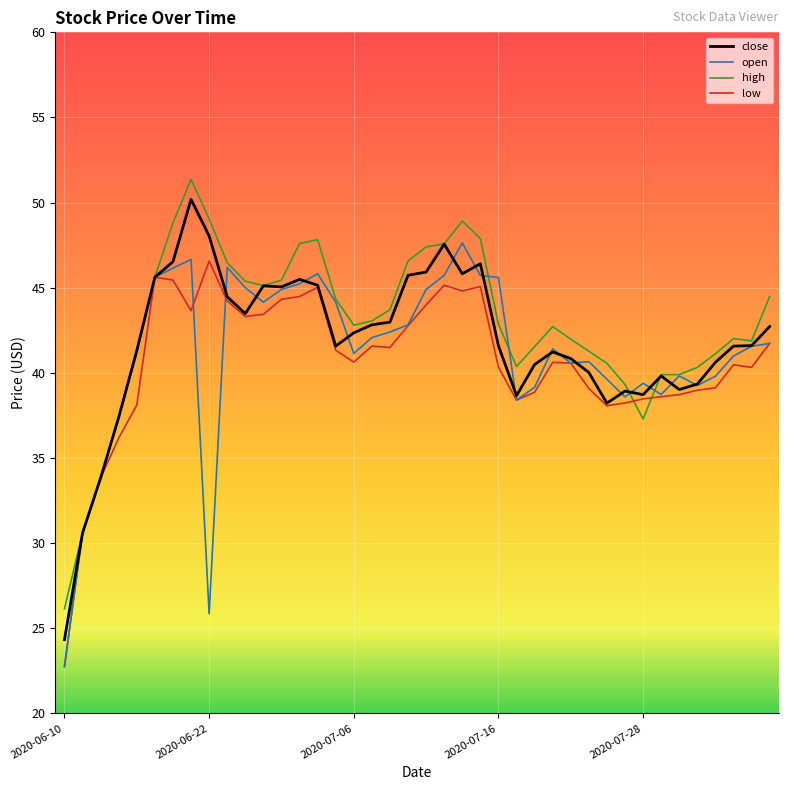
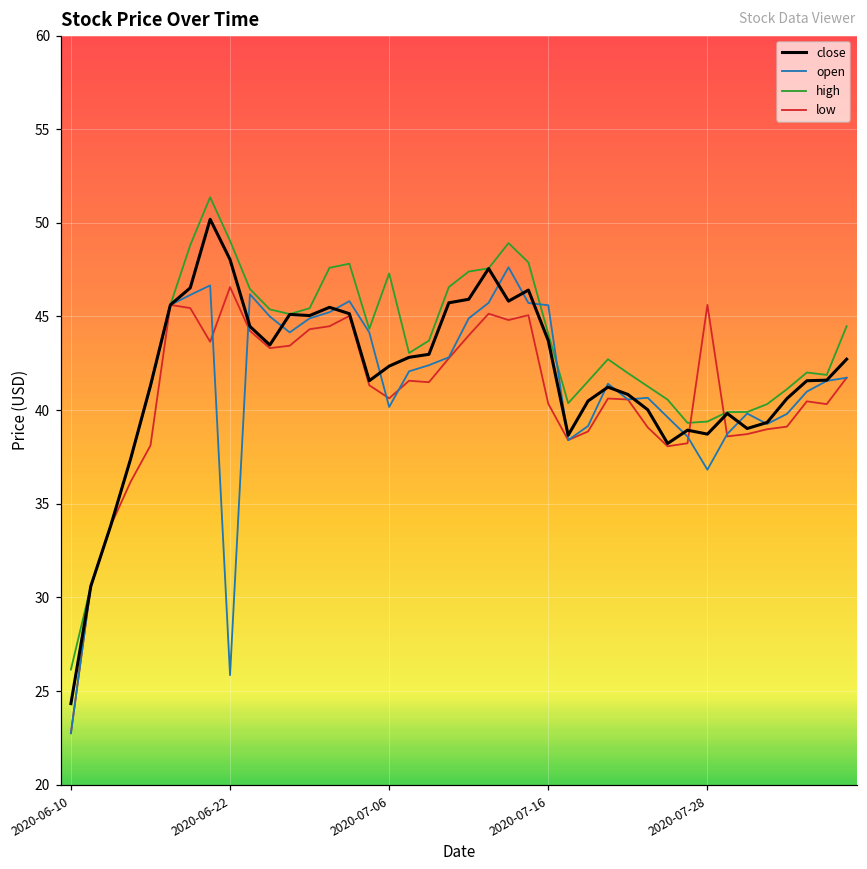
  {
    "close": {
      "2020-06-10": 24.3,
      "2020-06-22": 48.0,
      "2020-07-06": 42.4,
-     "2020-07-16": 41.6,
+     "2020-07-16": 43.7,
      "2020-07-28": 38.7
    },
    "open": {
      "2020-06-22": 25.9,
-     "2020-07-06": 41.1,
+     "2020-07-06": 40.2,
      "2020-07-16": 45.6,
-     "2020-07-28": 39.4
+     "2020-07-28": 36.8
    },
    "high": {
      "2020-06-10": 26.2,
      "2020-06-22": 49.0,
-     "2020-07-06": 42.8,
-     "2020-07-16": 42.9,
-     "2020-07-28": 37.3
+     "2020-07-06": 47.3,
+     "2020-07-16": 44.1,
+     "2020-07-28": 39.4
    },
    "low": {
      "2020-06-22": 46.6,
      "2020-07-06": 40.6,
      "2020-07-16": 40.3,
-     "2020-07-28": 38.5
+     "2020-07-28": 45.6
    }
  }
